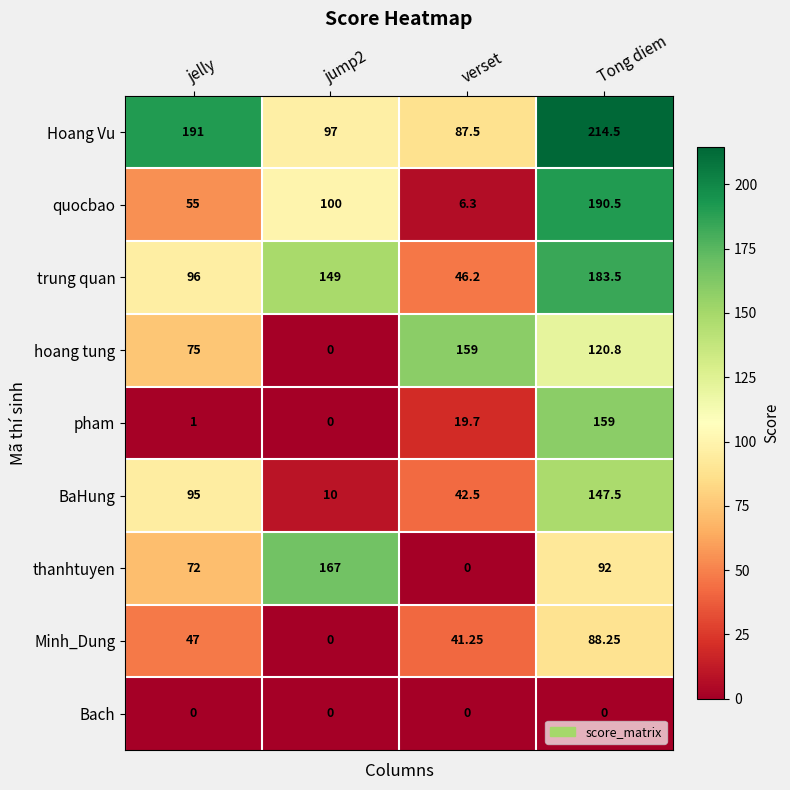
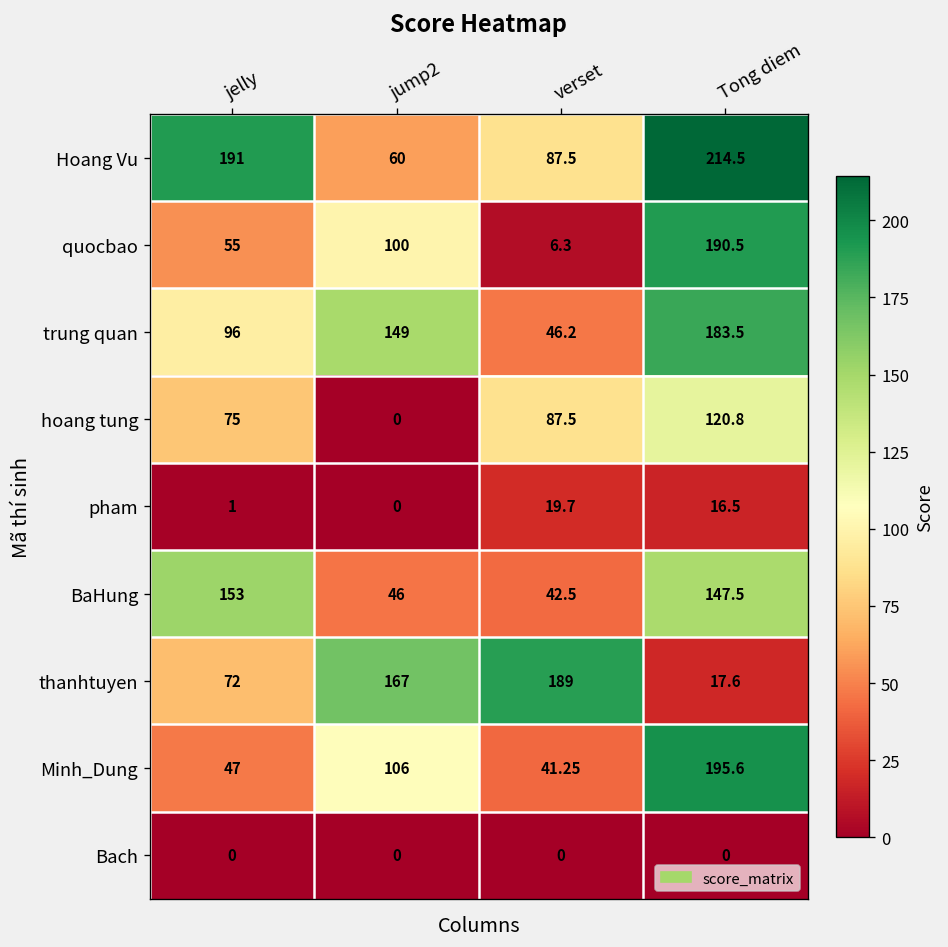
  {
    "Hoang Vu": {
      "jelly": 191,
-     "jump2": 97,
+     "jump2": 60,
      "verset": 87.5,
      "Tong diem": 214.5
    },
    "quocbao": {
      "jelly": 55,
      "jump2": 100,
      "verset": 6.3,
      "Tong diem": 190.5
    },
    "trung quan": {
      "jelly": 96,
      "jump2": 149,
      "verset": 46.2,
      "Tong diem": 183.5
    },
    "hoang tung": {
      "jelly": 75,
      "jump2": 0,
-     "verset": 159,
+     "verset": 87.5,
      "Tong diem": 120.8
    },
    "pham": {
      "jelly": 1,
      "jump2": 0,
      "verset": 19.7,
-     "Tong diem": 159
+     "Tong diem": 16.5
    },
    "BaHung": {
-     "jelly": 95,
-     "jump2": 10,
+     "jelly": 153,
+     "jump2": 46,
      "verset": 42.5,
      "Tong diem": 147.5
    },
    "thanhtuyen": {
      "jelly": 72,
      "jump2": 167,
-     "verset": 0,
-     "Tong diem": 92
+     "verset": 189,
+     "Tong diem": 17.6
    },
    "Minh_Dung": {
      "jelly": 47,
-     "jump2": 0,
+     "jump2": 106,
      "verset": 41.25,
-     "Tong diem": 88.25
+     "Tong diem": 195.6
    },
    "Bach": {
      "jelly": 0,
      "jump2": 0,
      "verset": 0,
      "Tong diem": 0
    }
  }
